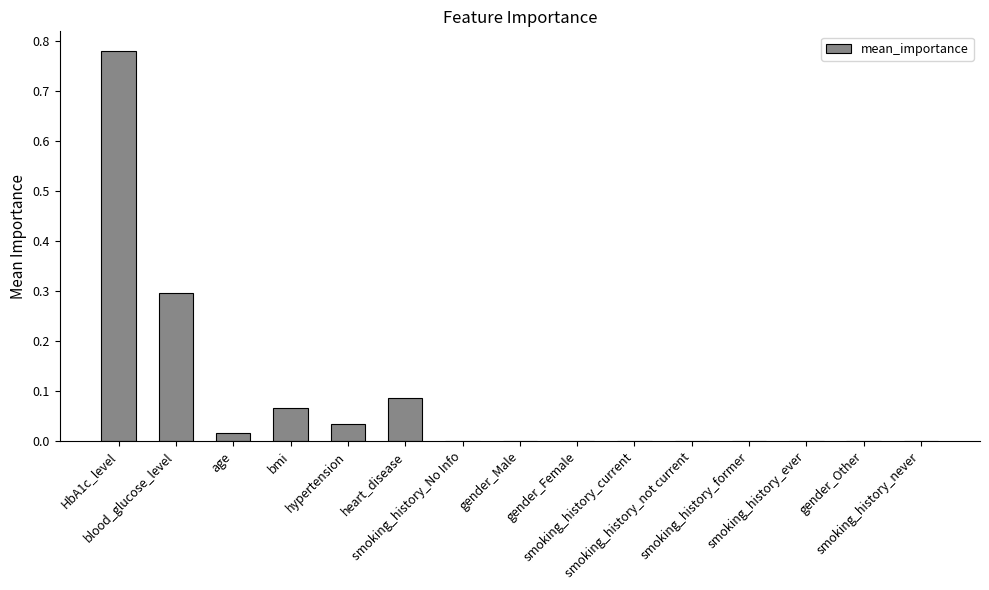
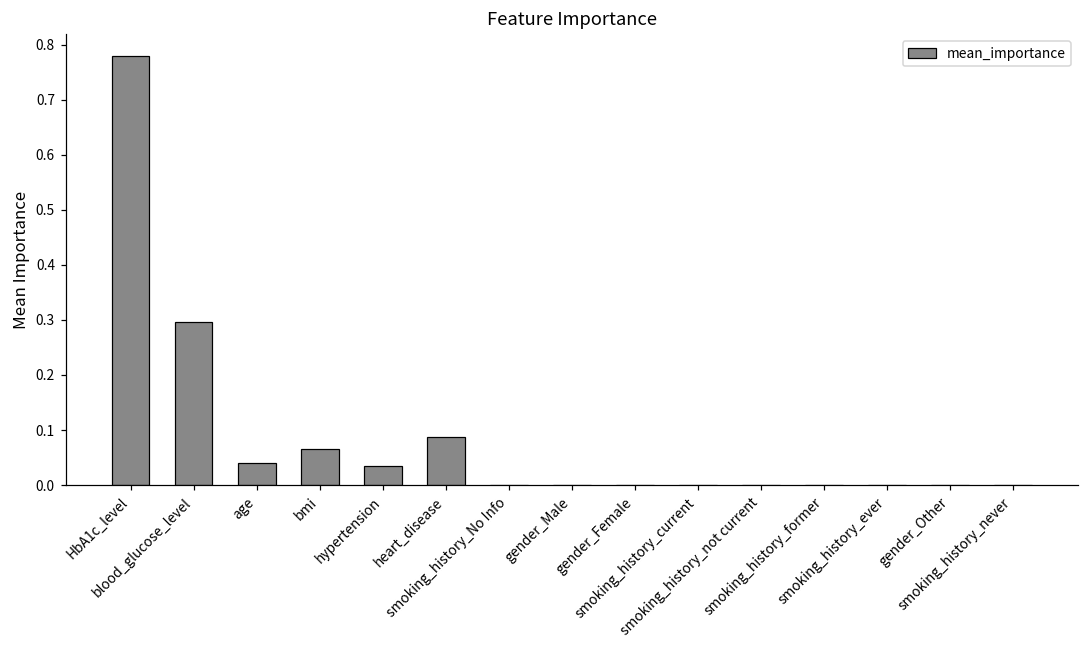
  {
    "HbA1c_level": 0.78,
    "blood_glucose_level": 0.30,
-   "age": 0.02,
+   "age": 0.04,
    "bmi": 0.07,
    "hypertension": 0.03,
    "heart_disease": 0.09,
    "smoking_history_not current": 0.00,
    "smoking_history_former": 0.00,
    "smoking_history_ever": 0.00,
    "gender_Other": 0.00
  }
